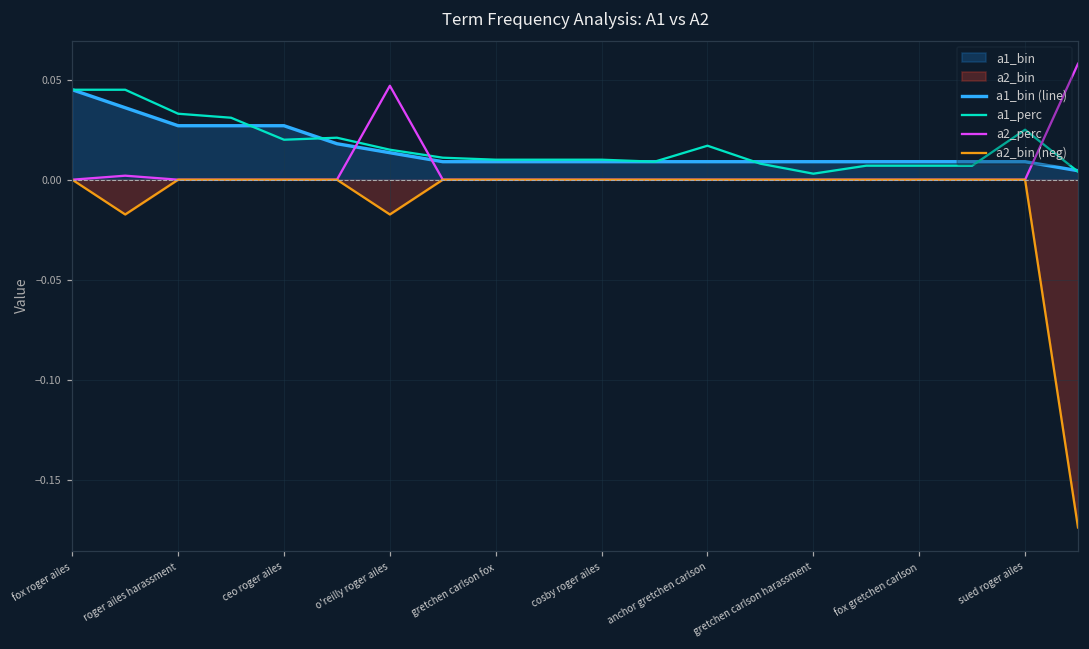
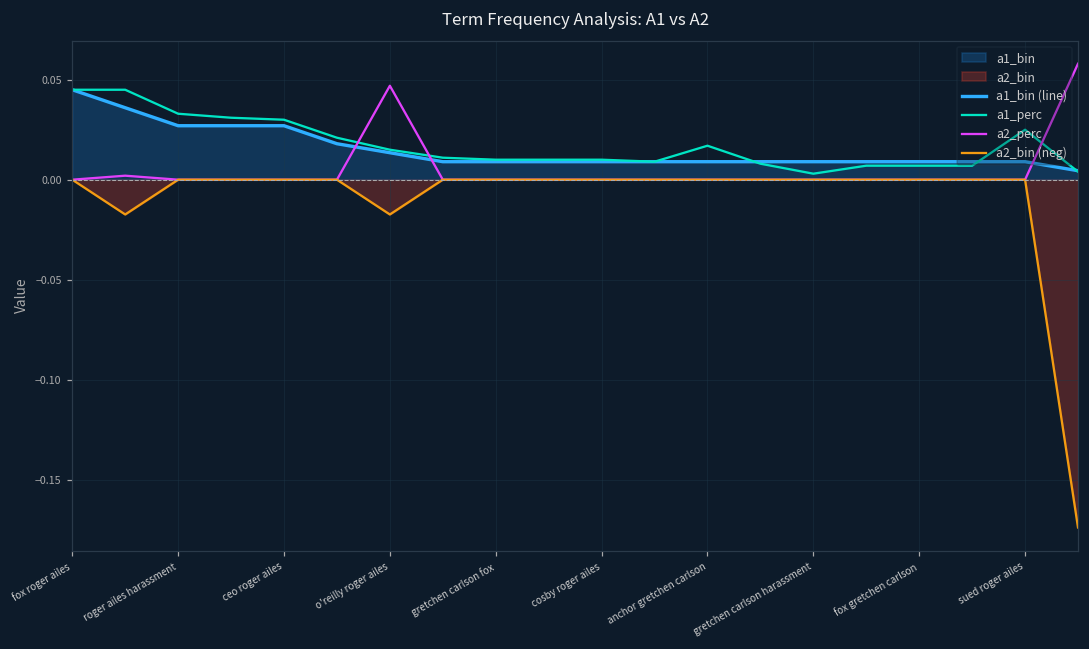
  {
    "a1_bin": {
      "roger ailes harassment": 0.027,
      "ceo roger ailes": 0.027,
      "o'reilly roger ailes": 0.014,
      "anchor gretchen carlson": 0.01,
      "gretchen carlson harassment": 0.01,
      "fox gretchen carlson": 0.01,
      "sued roger ailes": 0.01
    },
    "a1_perc": {
      "roger ailes harassment": 0.033,
-     "ceo roger ailes": 0.02,
+     "ceo roger ailes": 0.03,
      "o'reilly roger ailes": 0.015,
      "anchor gretchen carlson": 0.017,
      "gretchen carlson harassment": 0.003,
      "fox gretchen carlson": 0.007
    },
    "a2_perc": {
      "o'reilly roger ailes": 0.047
    },
    "a2_bin (neg)": {
      "o'reilly roger ailes": -0.017
    }
  }
